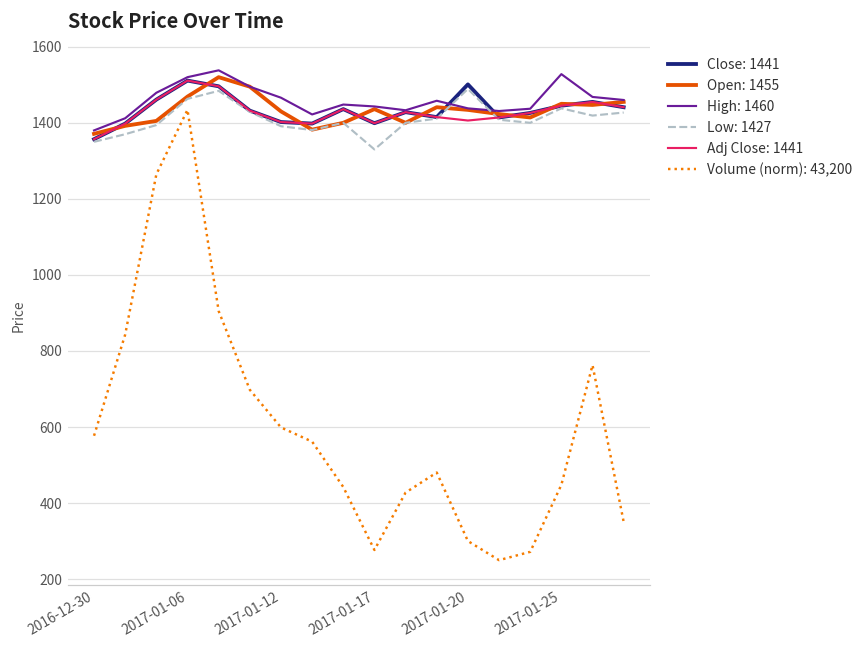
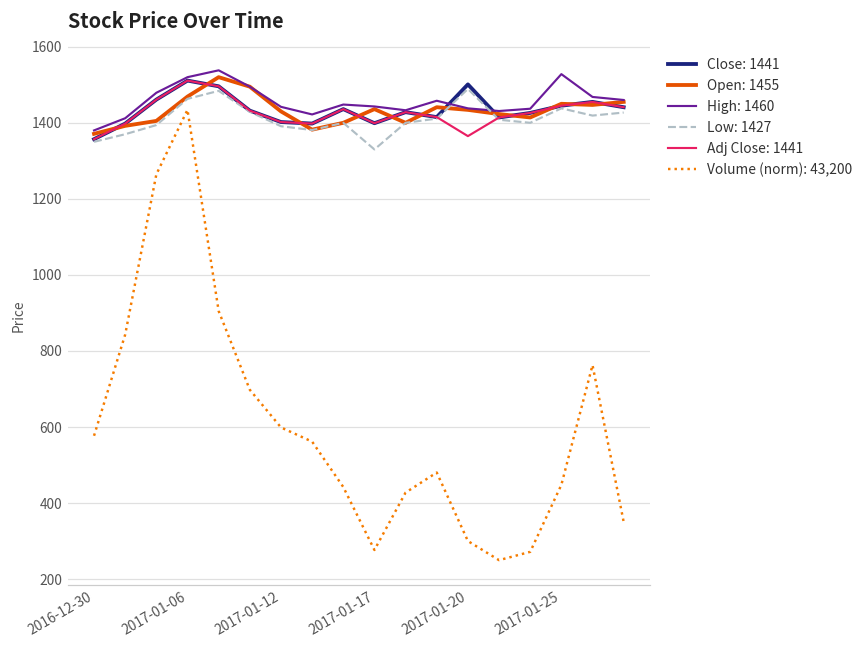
  {
    "Close: 1441": {
      "2017-01-20": 1500
    },
    "High: 1460": {
      "2016-12-30": 1380,
      "2017-01-06": 1520,
-     "2017-01-12": 1470,
+     "2017-01-12": 1440,
      "2017-01-25": 1530
    },
    "Low: 1427": {
      "2017-01-12": 1390,
      "2017-01-17": 1330,
      "2017-01-20": 1490
    },
    "Adj Close: 1441": {
-     "2017-01-20": 1410
+     "2017-01-20": 1370
    }
  }
